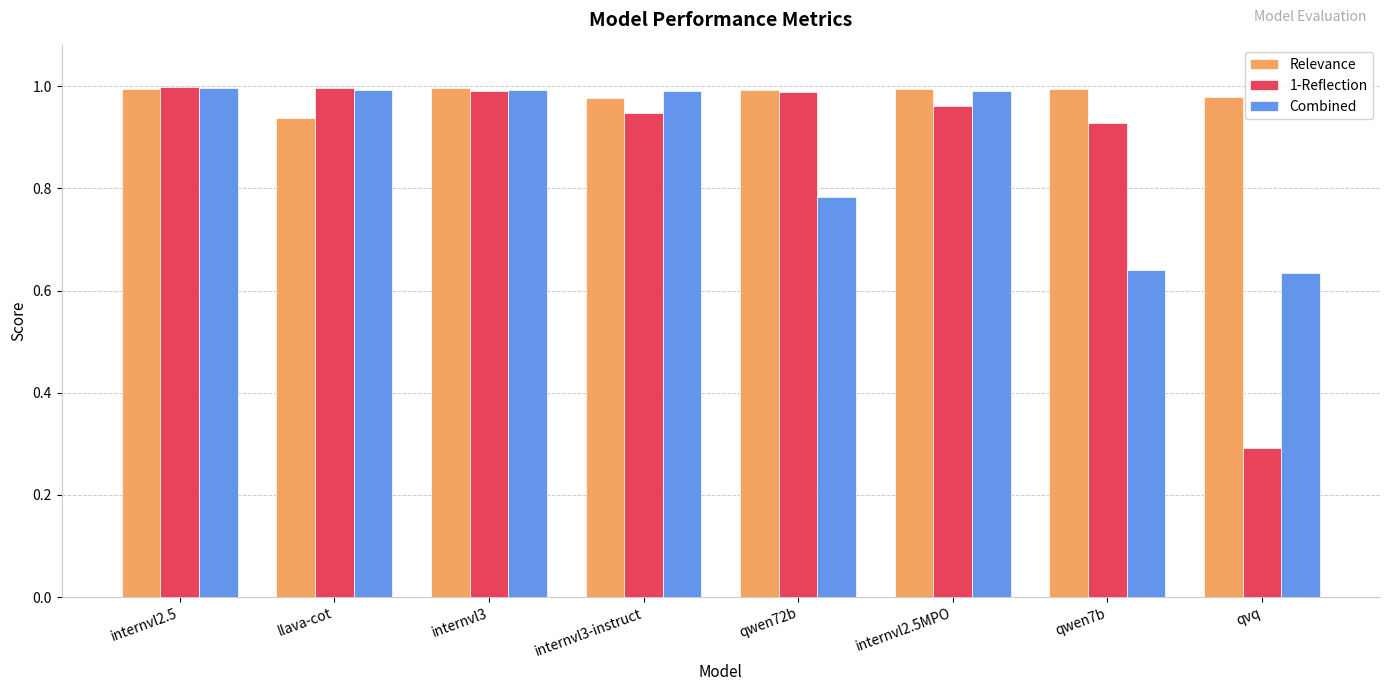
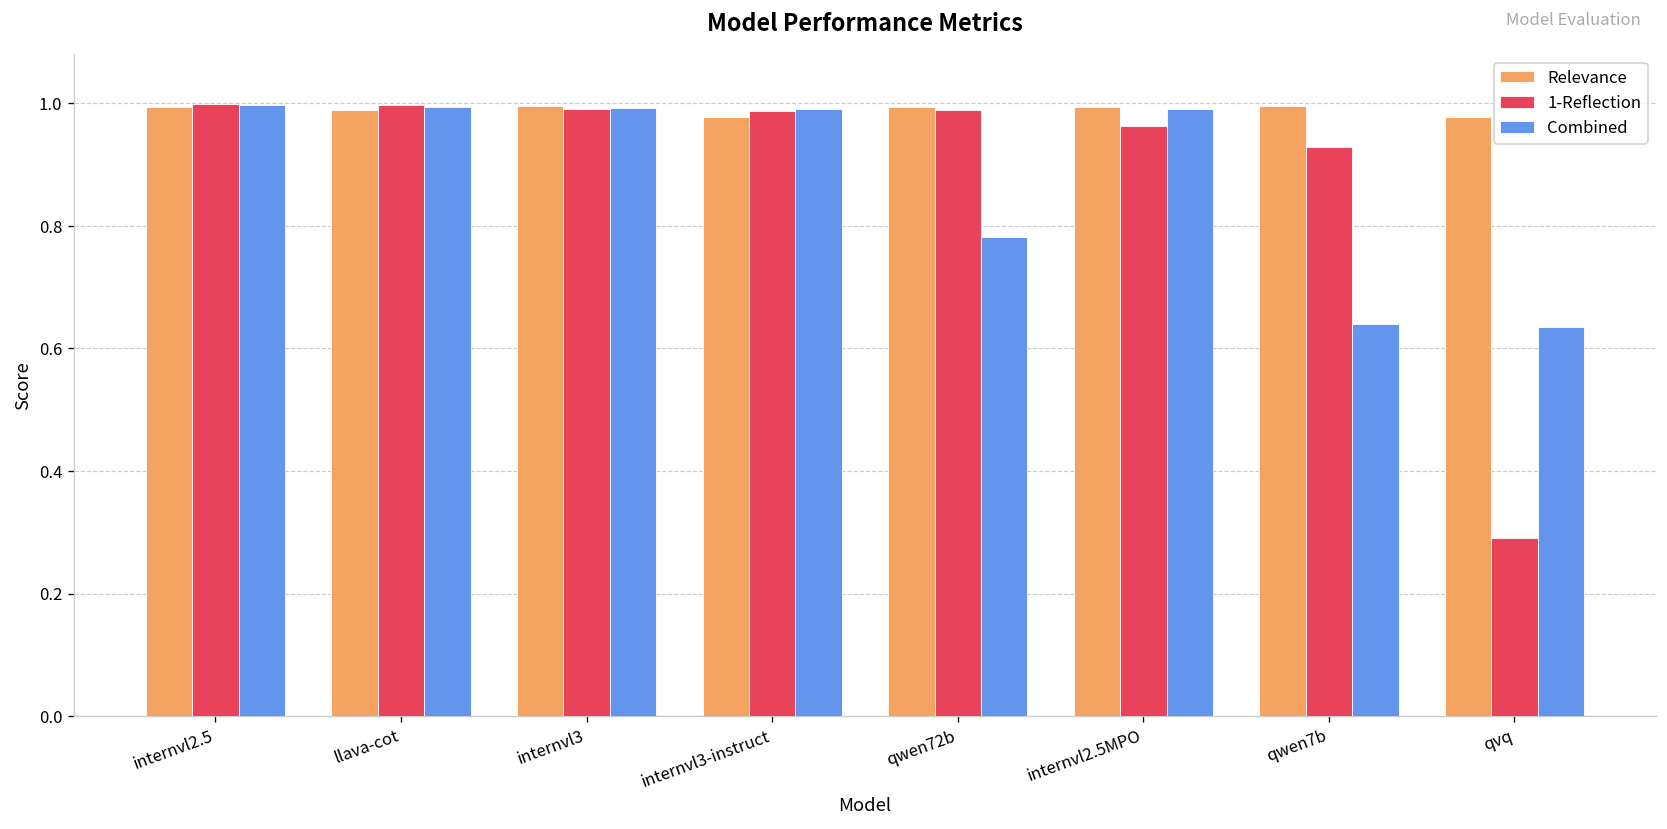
  {
    "Relevance": {
      "internvl2.5": 0.99,
-     "llava-cot": 0.94,
+     "llava-cot": 0.99,
      "internvl3": 1.00,
      "internvl3-instruct": 0.98,
      "qwen72b": 0.99,
      "internvl2.5MPO": 0.99,
      "qwen7b": 1.00,
      "qvq": 0.98
    },
    "1-Reflection": {
      "internvl2.5": 1.00,
      "llava-cot": 1.00,
      "internvl3": 0.99,
-     "internvl3-instruct": 0.95,
+     "internvl3-instruct": 0.99,
      "qwen72b": 0.99,
      "internvl2.5MPO": 0.96,
      "qwen7b": 0.93,
      "qvq": 0.29
    },
    "Combined": {
      "internvl2.5": 1.00,
      "llava-cot": 0.99,
      "internvl3": 0.99,
      "internvl3-instruct": 0.99,
      "qwen72b": 0.78,
      "internvl2.5MPO": 0.99,
      "qwen7b": 0.64,
      "qvq": 0.63
    }
  }
